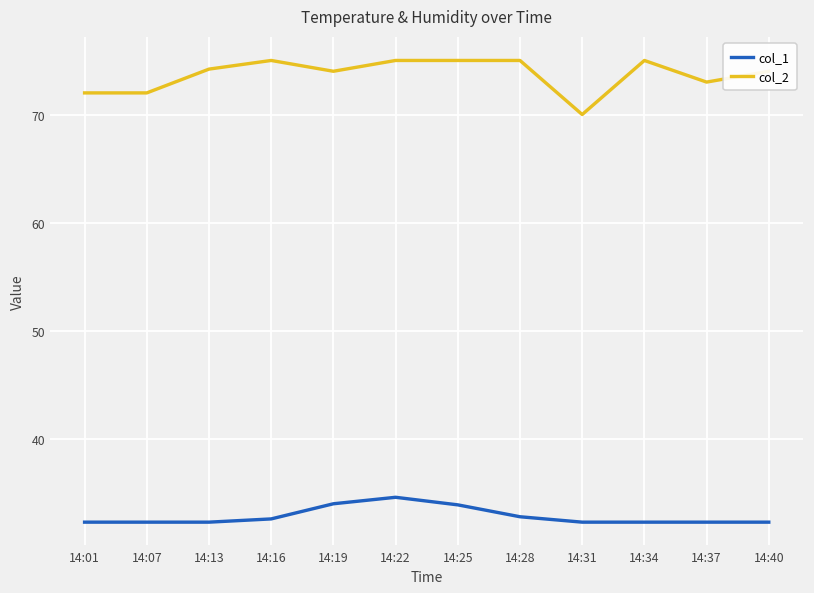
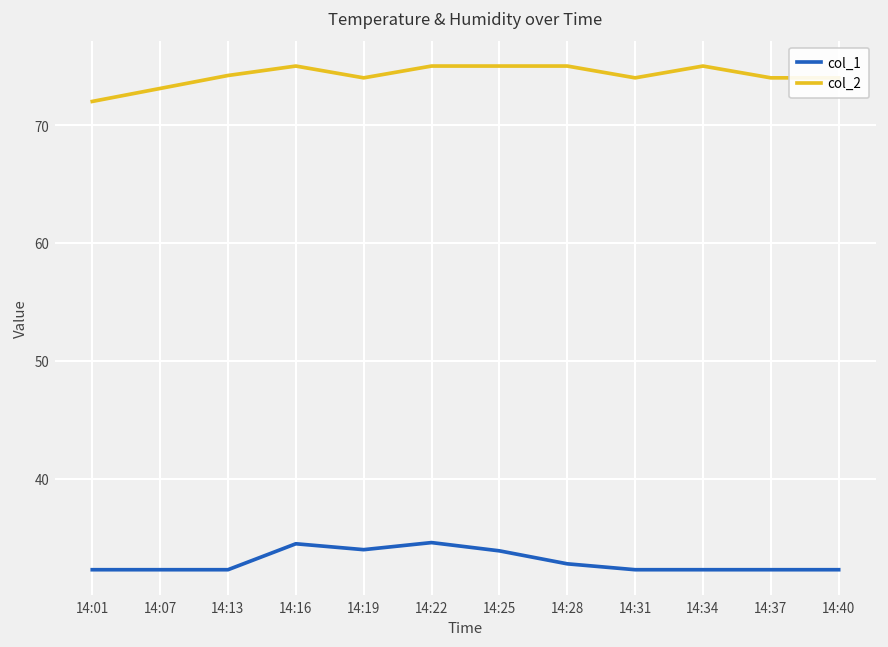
  {
    "col_1": {
      "14:01": 32,
      "14:07": 32,
      "14:13": 32,
-     "14:16": 33,
+     "14:16": 35,
      "14:19": 34,
      "14:22": 35,
      "14:25": 34,
      "14:28": 33,
      "14:31": 32,
      "14:34": 32,
      "14:37": 32,
      "14:40": 32
    },
    "col_2": {
      "14:01": 72,
-     "14:07": 72,
+     "14:07": 73,
      "14:13": 74,
      "14:16": 75,
      "14:19": 74,
      "14:22": 75,
      "14:25": 75,
      "14:28": 75,
-     "14:31": 70,
+     "14:31": 74,
      "14:34": 75,
-     "14:37": 73
+     "14:37": 74
    }
  }
